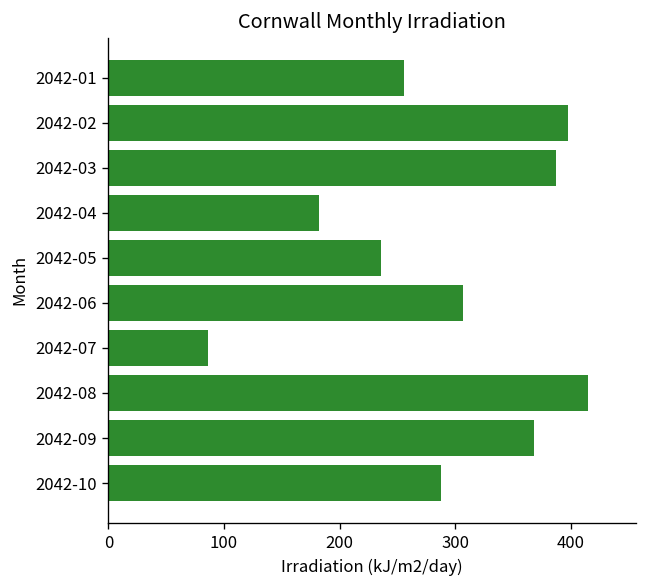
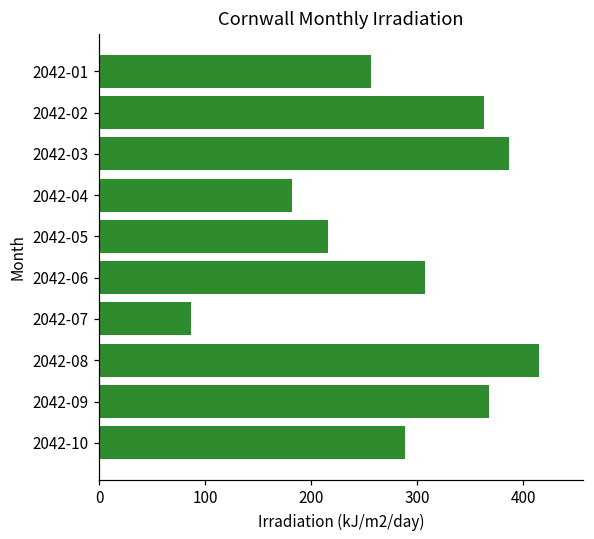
  {
    "2042-01": 260,
-   "2042-02": 400,
+   "2042-02": 360,
    "2042-03": 390,
    "2042-04": 180,
-   "2042-05": 240,
+   "2042-05": 220,
    "2042-06": 310,
    "2042-07": 90,
    "2042-08": 420,
    "2042-09": 370,
    "2042-10": 290
  }
